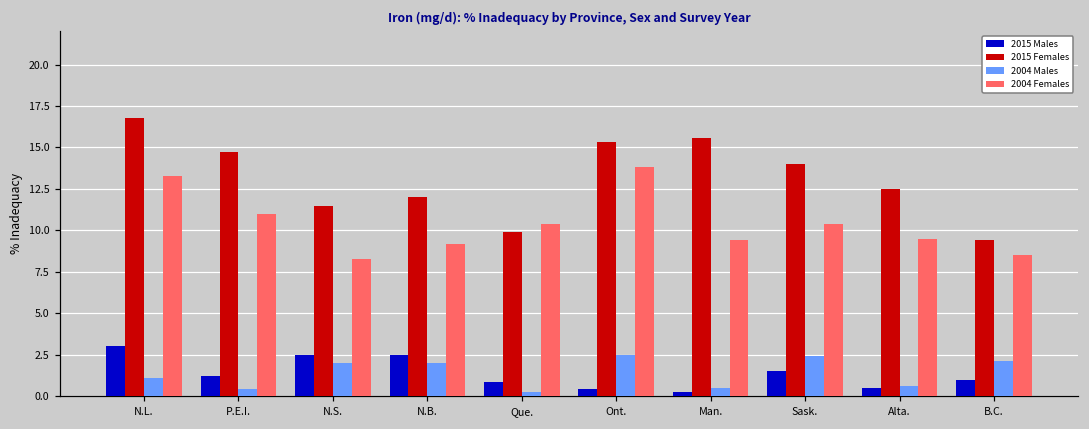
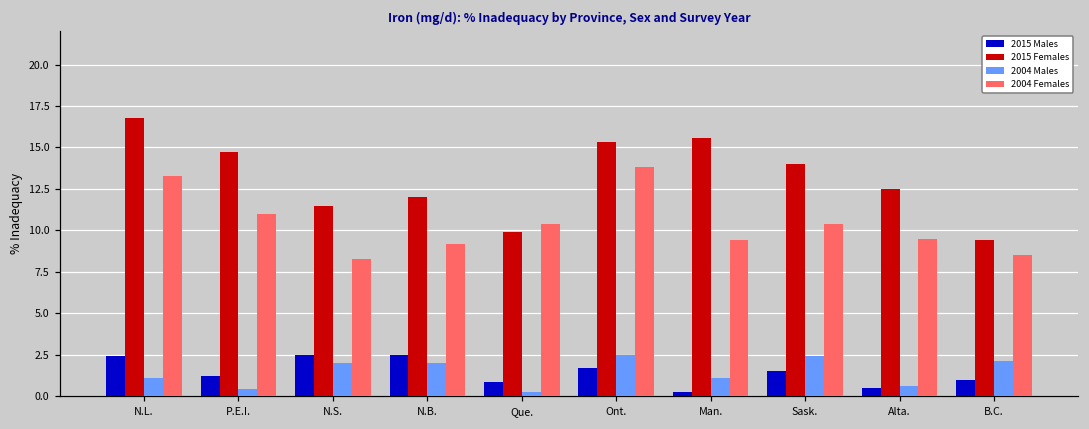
  {
    "2015 Males": {
-     "N.L.": 3.0,
+     "N.L.": 2.4,
      "P.E.I.": 1.2,
      "N.S.": 2.5,
      "N.B.": 2.5,
      "Que.": 0.9,
-     "Ont.": 0.4,
+     "Ont.": 1.7,
      "Man.": 0.3,
      "Sask.": 1.5,
      "Alta.": 0.5,
      "B.C.": 1.0
    },
    "2015 Females": {
      "N.L.": 16.8,
      "P.E.I.": 14.7,
      "N.S.": 11.5,
      "N.B.": 12.0,
      "Que.": 9.9,
      "Ont.": 15.3,
      "Man.": 15.6,
      "Sask.": 14.0,
      "Alta.": 12.5,
      "B.C.": 9.4
    },
    "2004 Males": {
      "N.L.": 1.1,
      "P.E.I.": 0.5,
      "N.S.": 2.0,
      "N.B.": 2.0,
      "Que.": 0.3,
      "Ont.": 2.5,
-     "Man.": 0.5,
+     "Man.": 1.1,
      "Sask.": 2.4,
      "Alta.": 0.6,
      "B.C.": 2.1
    },
    "2004 Females": {
      "N.L.": 13.3,
      "P.E.I.": 11.0,
      "N.S.": 8.3,
      "N.B.": 9.2,
      "Que.": 10.4,
      "Ont.": 13.8,
      "Man.": 9.4,
      "Sask.": 10.4,
      "Alta.": 9.5,
      "B.C.": 8.5
    }
  }
